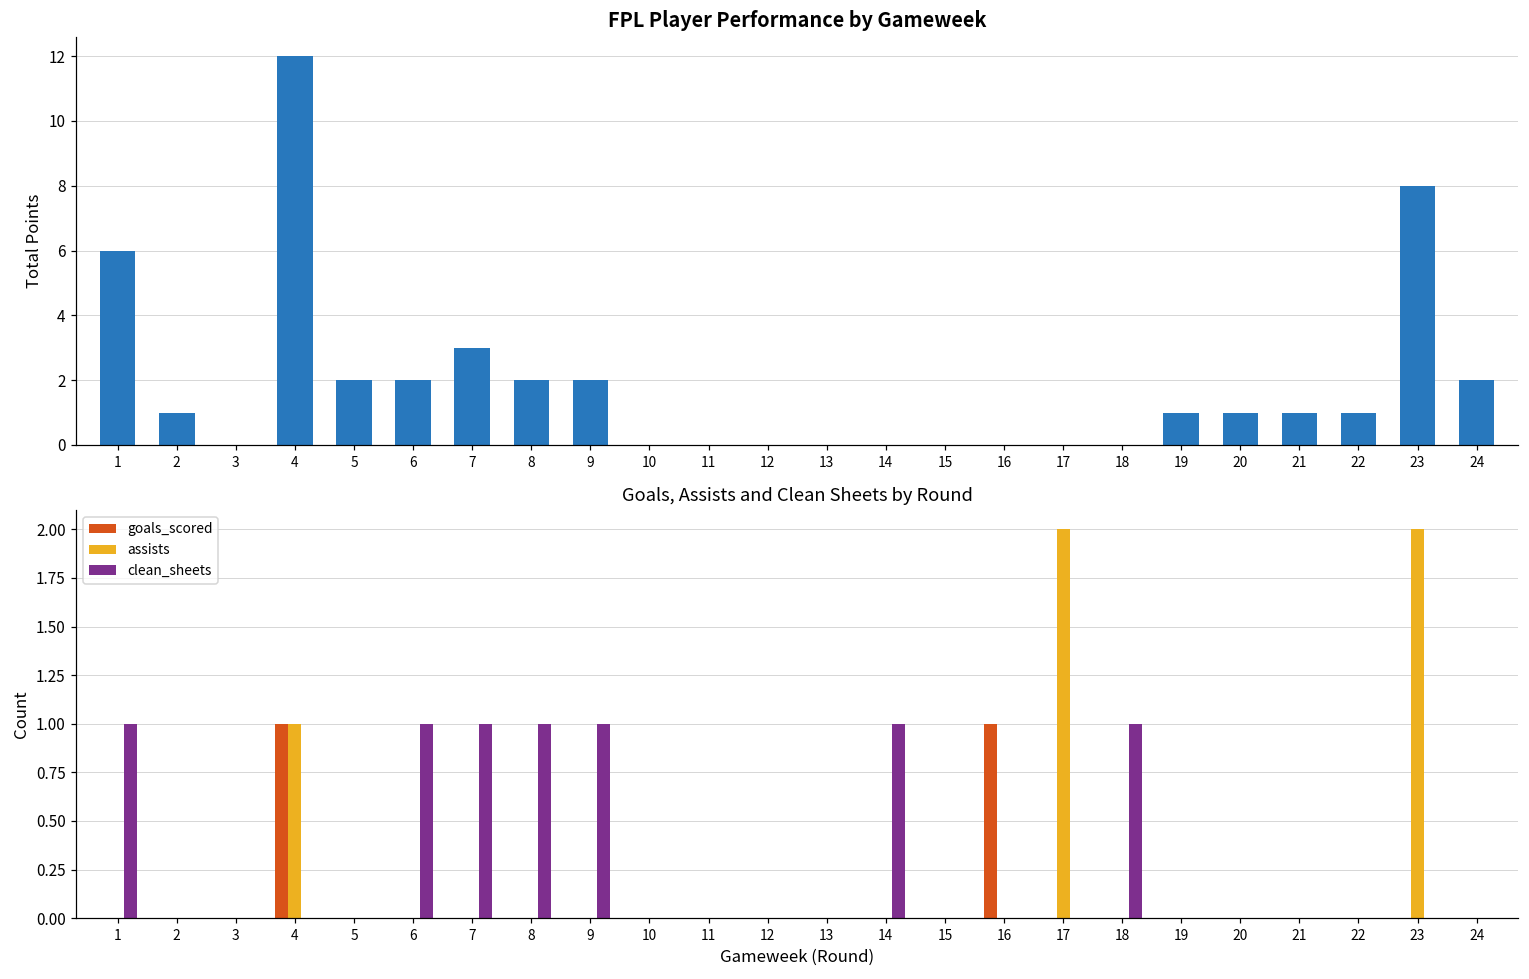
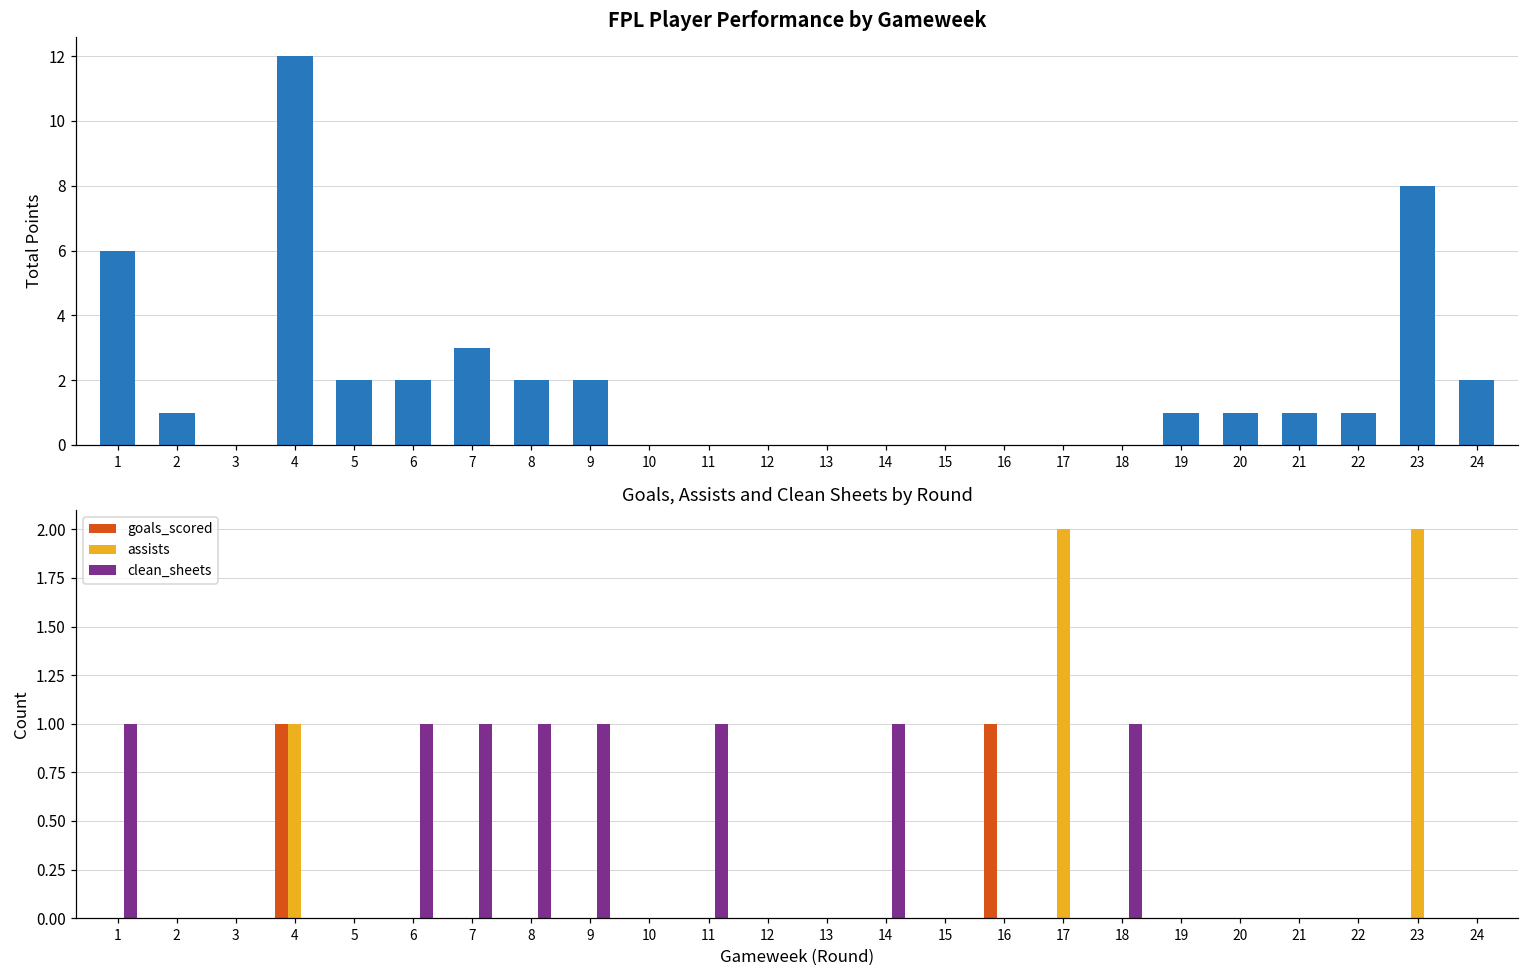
  {
    "FPL Player Performance by Gameweek": {
      "1": 6.0,
      "2": 1.0,
      "3": 0.0,
      "4": 12.0,
      "5": 2.0,
      "6": 2.0,
      "7": 3.0,
      "8": 2.0,
      "9": 2.0,
      "10": 0.0,
      "11": 0.0,
      "12": 0.0,
      "13": 0.0,
      "14": 0.0,
      "15": 0.0,
      "16": 0.0,
      "17": 0.0,
      "18": 0.0,
      "19": 1.0,
      "20": 1.0,
      "21": 1.0,
      "22": 1.0,
      "23": 8.0,
      "24": 2.0
    },
    "Goals, Assists and Clean Sheets by Round": {
      "goals_scored": {
        "1": 0,
        "2": 0,
        "3": 0,
        "4": 1,
        "5": 0,
        "6": 0,
        "7": 0,
        "8": 0,
        "9": 0,
        "10": 0,
        "11": 0,
        "12": 0,
        "13": 0,
        "14": 0,
        "15": 0,
        "16": 1,
        "17": 0,
        "18": 0,
        "19": 0,
        "20": 0,
        "21": 0,
        "22": 0,
        "23": 0,
        "24": 0
      },
      "assists": {
        "1": 0,
        "2": 0,
        "3": 0,
        "4": 1,
        "5": 0,
        "6": 0,
        "7": 0,
        "8": 0,
        "9": 0,
        "10": 0,
        "11": 0,
        "12": 0,
        "13": 0,
        "14": 0,
        "15": 0,
        "16": 0,
        "17": 2,
        "18": 0,
        "19": 0,
        "20": 0,
        "21": 0,
        "22": 0,
        "23": 2,
        "24": 0
      },
      "clean_sheets": {
        "1": 1,
        "2": 0,
        "3": 0,
        "4": 0,
        "5": 0,
        "6": 1,
        "7": 1,
        "8": 1,
        "9": 1,
        "10": 0,
-       "11": 0,
+       "11": 1,
        "12": 0,
        "13": 0,
        "14": 1,
        "15": 0,
        "16": 0,
        "17": 0,
        "18": 1,
        "19": 0,
        "20": 0,
        "21": 0,
        "22": 0,
        "23": 0,
        "24": 0
      }
    }
  }
